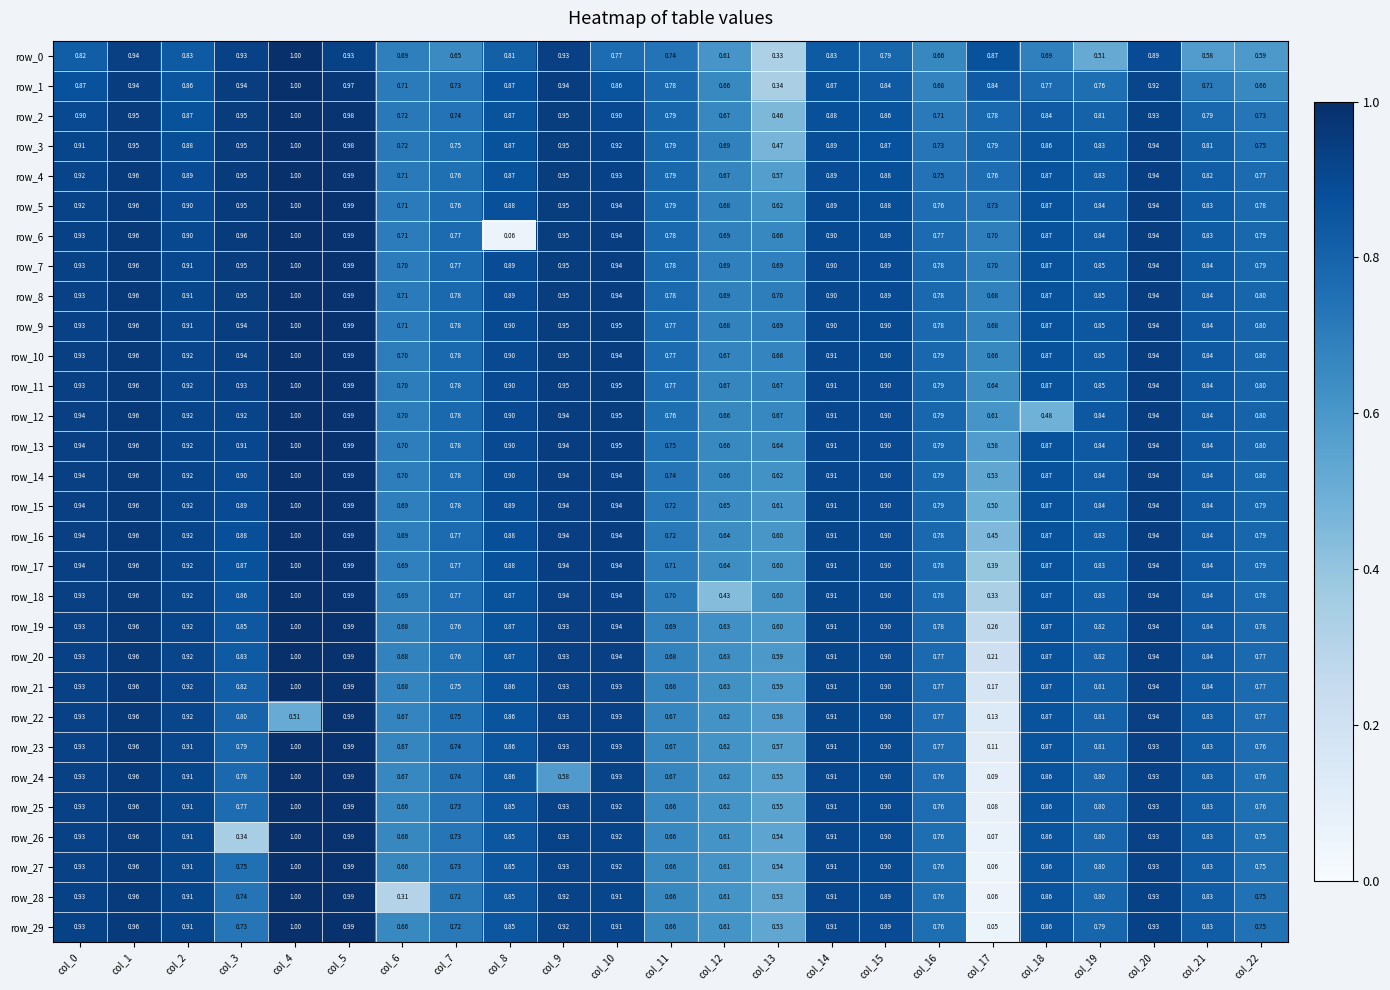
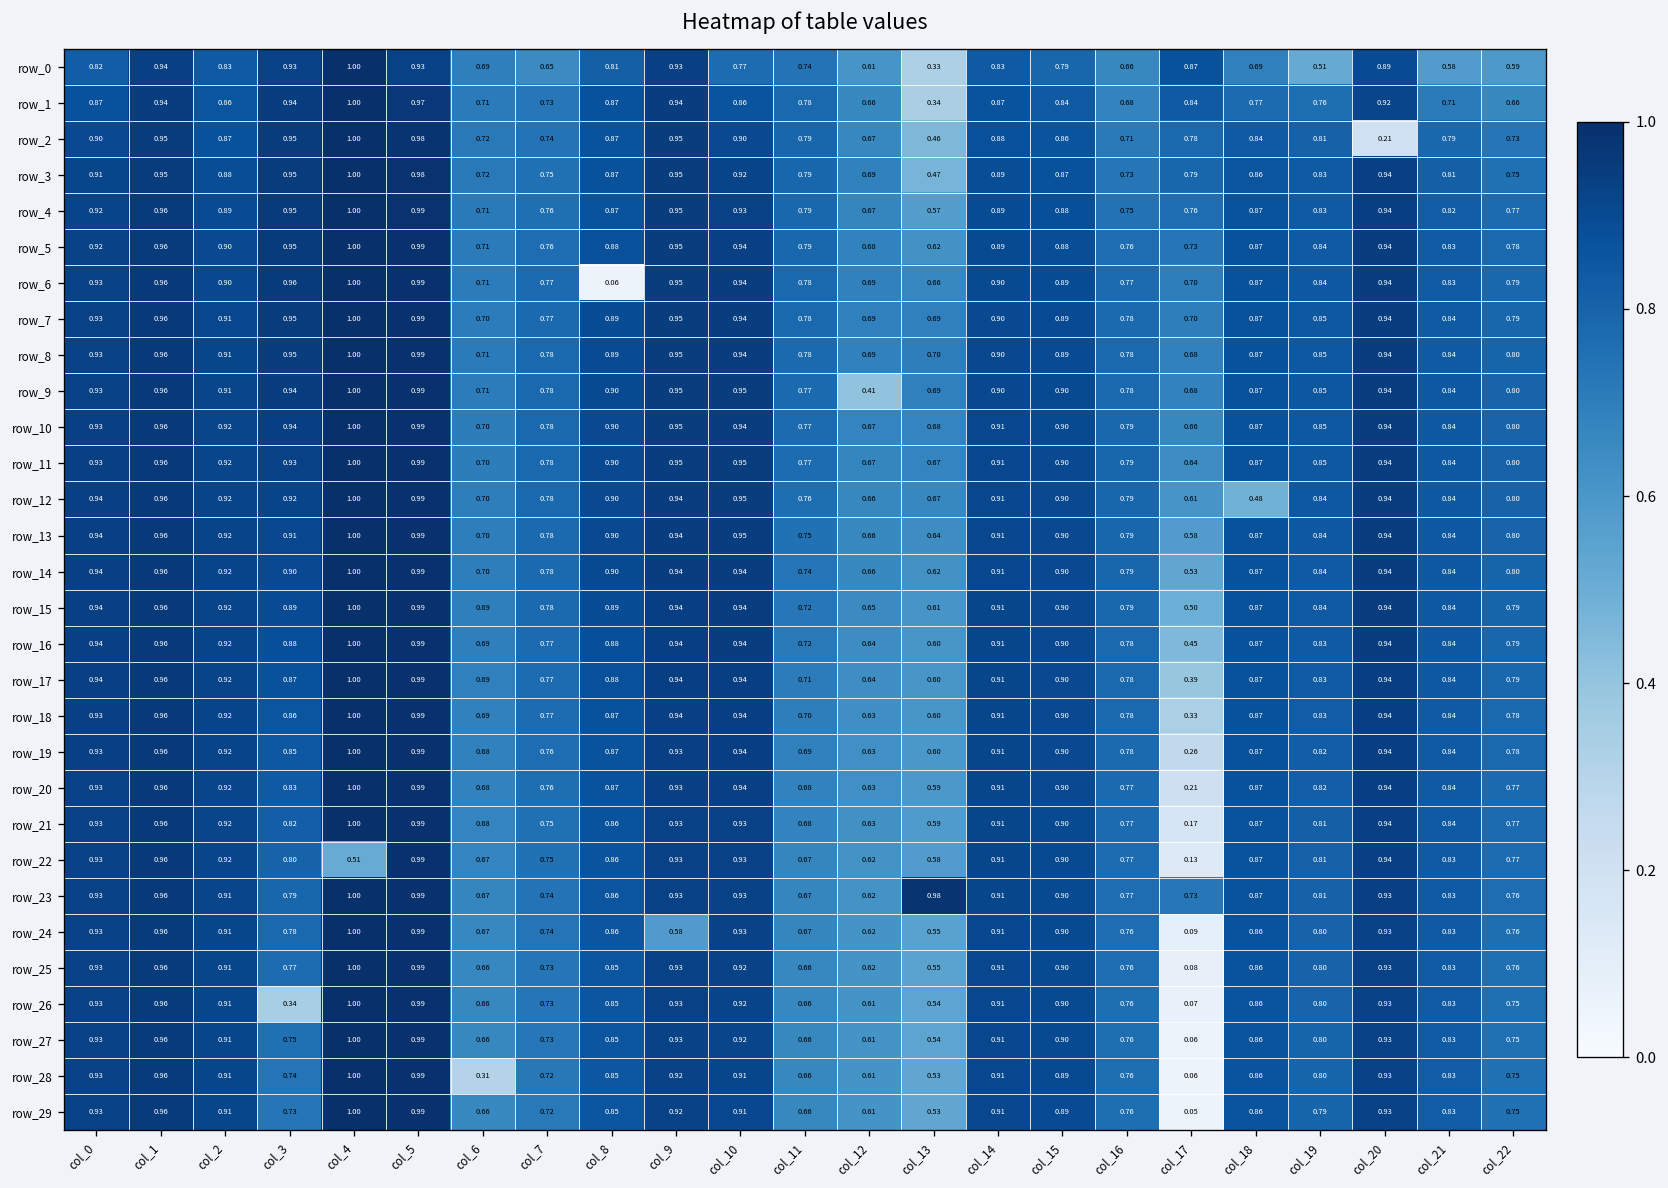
  {
    "row_2": {
      "col_0": 0.90,
      "col_1": 0.95,
      "col_2": 0.87,
      "col_3": 0.95,
      "col_4": 1.00,
      "col_5": 0.98,
      "col_6": 0.72,
      "col_7": 0.74,
      "col_8": 0.87,
      "col_9": 0.95,
      "col_10": 0.90,
      "col_11": 0.79,
      "col_12": 0.67,
      "col_13": 0.46,
      "col_14": 0.88,
      "col_15": 0.86,
      "col_16": 0.71,
      "col_17": 0.78,
      "col_18": 0.84,
      "col_19": 0.81,
-     "col_20": 0.93,
+     "col_20": 0.21,
      "col_21": 0.79,
      "col_22": 0.73
    },
    "row_9": {
      "col_0": 0.93,
      "col_1": 0.96,
      "col_2": 0.91,
      "col_3": 0.94,
      "col_4": 1.00,
      "col_5": 0.99,
      "col_6": 0.71,
      "col_7": 0.78,
      "col_8": 0.90,
      "col_9": 0.95,
      "col_10": 0.95,
      "col_11": 0.77,
-     "col_12": 0.68,
+     "col_12": 0.41,
      "col_13": 0.69,
      "col_14": 0.90,
      "col_15": 0.90,
      "col_16": 0.78,
      "col_17": 0.68,
      "col_18": 0.87,
      "col_19": 0.85,
      "col_20": 0.94,
      "col_21": 0.84,
      "col_22": 0.80
    },
    "row_18": {
      "col_0": 0.93,
      "col_1": 0.96,
      "col_2": 0.92,
      "col_3": 0.86,
      "col_4": 1.00,
      "col_5": 0.99,
      "col_6": 0.69,
      "col_7": 0.77,
      "col_8": 0.87,
      "col_9": 0.94,
      "col_10": 0.94,
      "col_11": 0.70,
-     "col_12": 0.43,
+     "col_12": 0.63,
      "col_13": 0.60,
      "col_14": 0.91,
      "col_15": 0.90,
      "col_16": 0.78,
      "col_17": 0.33,
      "col_18": 0.87,
      "col_19": 0.83,
      "col_20": 0.94,
      "col_21": 0.84,
      "col_22": 0.78
    },
    "row_23": {
      "col_0": 0.93,
      "col_1": 0.96,
      "col_2": 0.91,
      "col_3": 0.79,
      "col_4": 1.00,
      "col_5": 0.99,
      "col_6": 0.67,
      "col_7": 0.74,
      "col_8": 0.86,
      "col_9": 0.93,
      "col_10": 0.93,
      "col_11": 0.67,
      "col_12": 0.62,
-     "col_13": 0.57,
+     "col_13": 0.98,
      "col_14": 0.91,
      "col_15": 0.90,
      "col_16": 0.77,
-     "col_17": 0.11,
+     "col_17": 0.73,
      "col_18": 0.87,
      "col_19": 0.81,
      "col_20": 0.93,
      "col_21": 0.83,
      "col_22": 0.76
    }
  }
